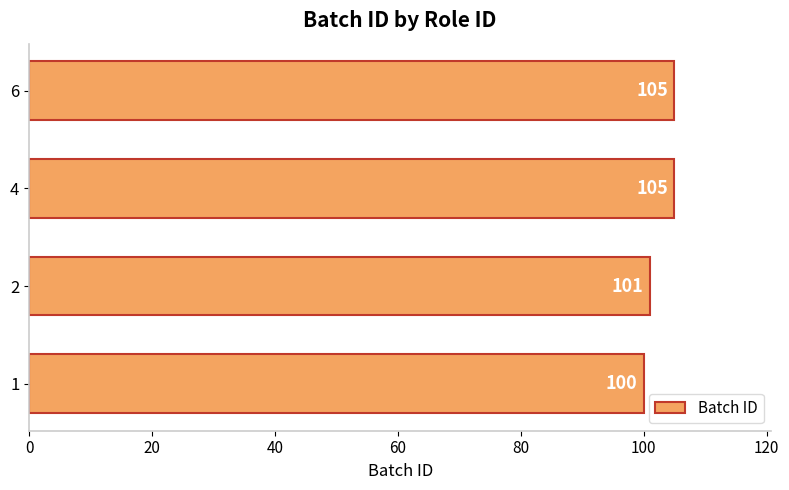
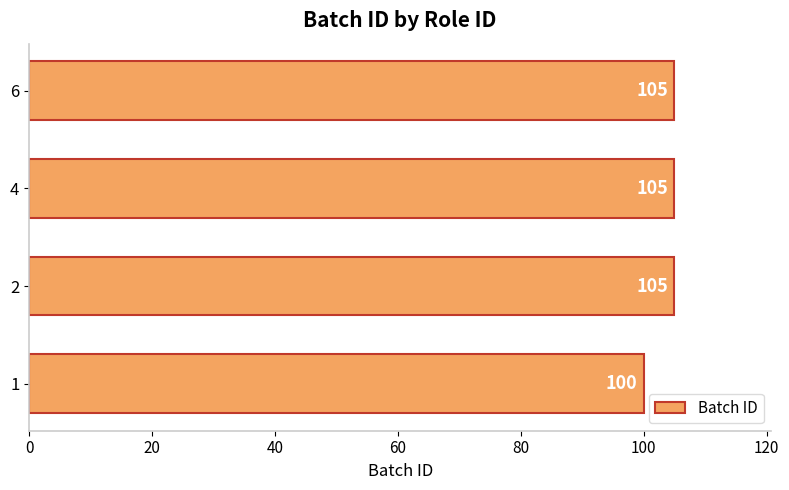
  {
    "6": 105,
    "4": 105,
-   "2": 101,
+   "2": 105,
    "1": 100
  }
